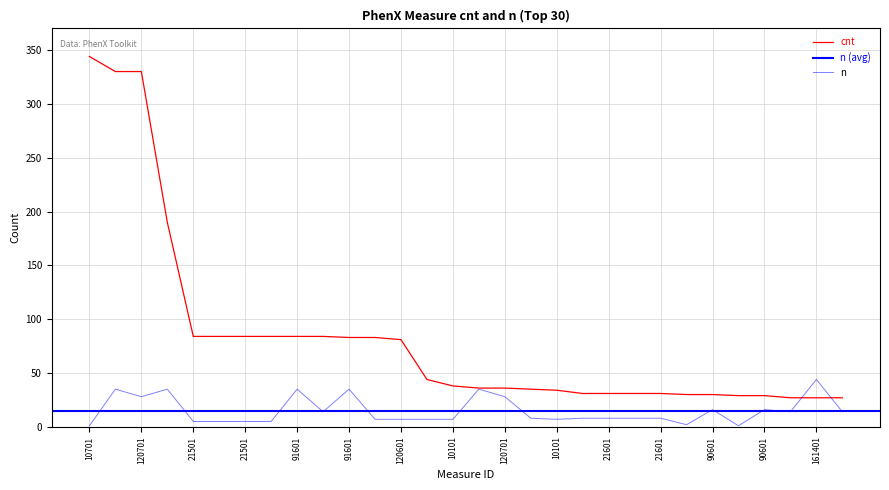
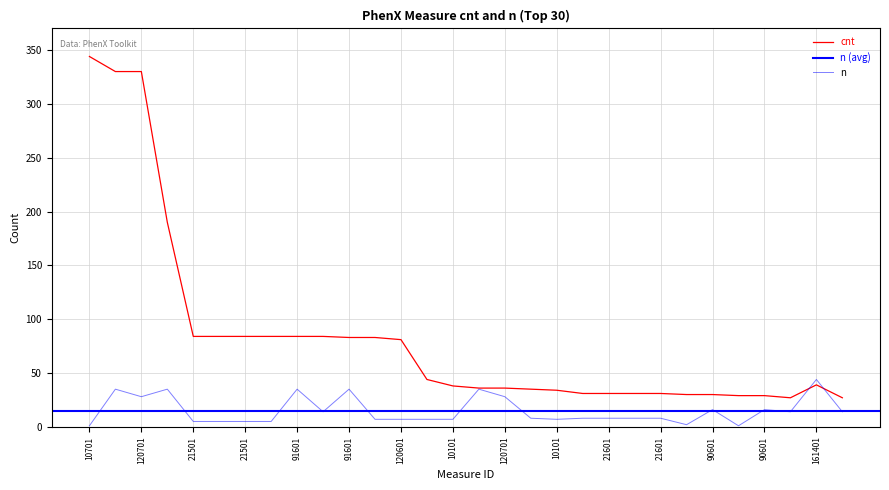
  {
    "cnt": {
      "10701": 344,
-     "161401": 27
+     "161401": 39
    },
    "n": {
      "10701": 1,
      "161401": 44
    }
  }
